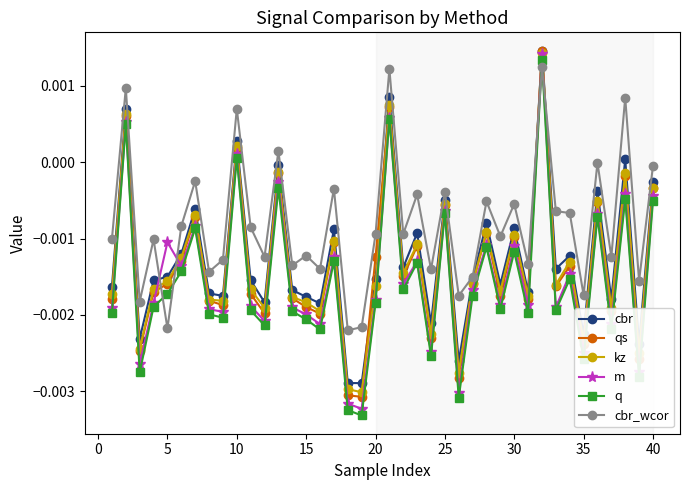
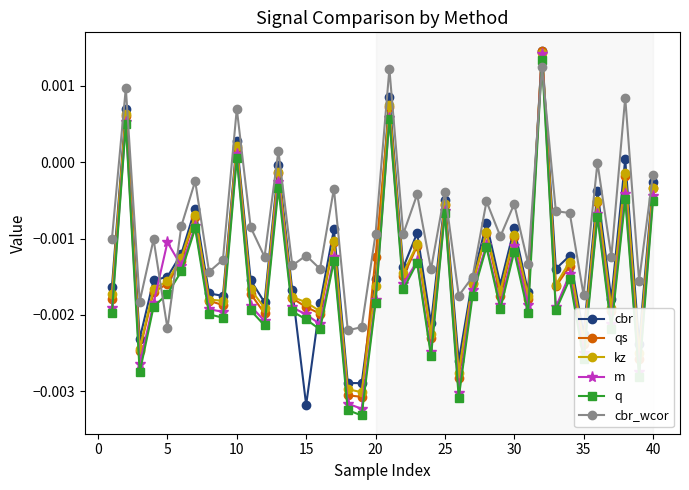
  {
    "cbr": {
      "5": -0.0015,
      "10": 0.0003,
-     "15": -0.0018,
+     "15": -0.0032,
      "20": -0.0015,
      "25": -0.0005,
      "30": -0.0009,
      "40": -0.0003
    },
    "qs": {
      "5": -0.0016,
      "10": 0.0002,
      "15": -0.0019,
      "20": -0.0012
    },
    "kz": {
      "5": -0.0016,
      "10": 0.0002,
      "15": -0.0018,
      "20": -0.0016
    },
    "m": {
      "5": -0.0010,
      "10": 0.0001,
      "15": -0.0020,
      "20": -0.0018,
      "30": -0.0011,
      "40": -0.0004
    },
    "q": {
      "5": -0.0017,
      "10": 0.0001,
      "15": -0.0021,
      "20": -0.0018,
      "30": -0.0012,
      "40": -0.0005
    },
    "cbr_wcor": {
      "5": -0.0022,
      "10": 0.0007,
      "15": -0.0012,
      "20": -0.0009,
      "25": -0.0004,
      "30": -0.0005,
      "35": -0.0017,
-     "40": -0.0001
+     "40": -0.0002
    }
  }
